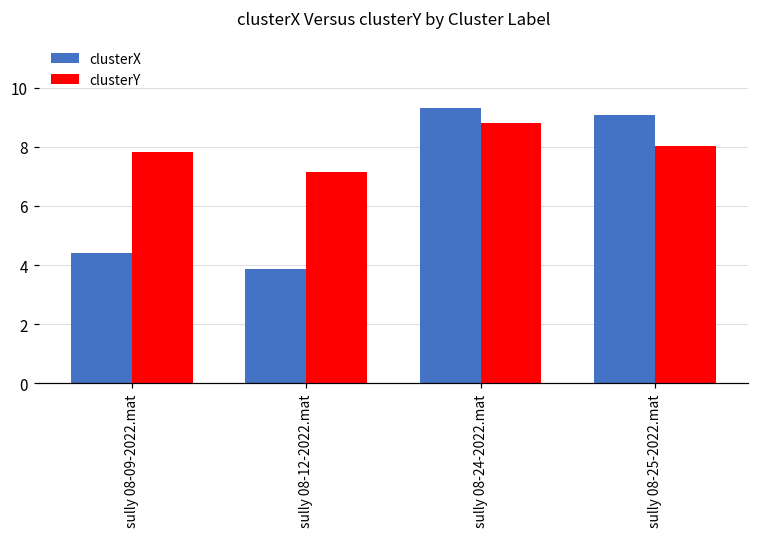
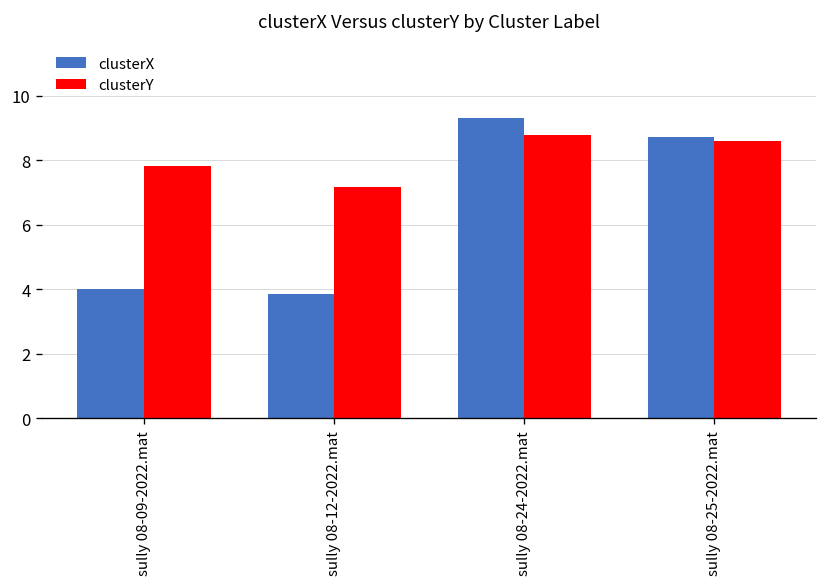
  {
    "clusterX": {
-     "sully 08-09-2022.mat": 4.4,
+     "sully 08-09-2022.mat": 4.0,
      "sully 08-12-2022.mat": 3.9,
      "sully 08-24-2022.mat": 9.3,
-     "sully 08-25-2022.mat": 9.1
+     "sully 08-25-2022.mat": 8.7
    },
    "clusterY": {
      "sully 08-09-2022.mat": 7.8,
      "sully 08-12-2022.mat": 7.2,
      "sully 08-24-2022.mat": 8.8,
-     "sully 08-25-2022.mat": 8.0
+     "sully 08-25-2022.mat": 8.6
    }
  }
